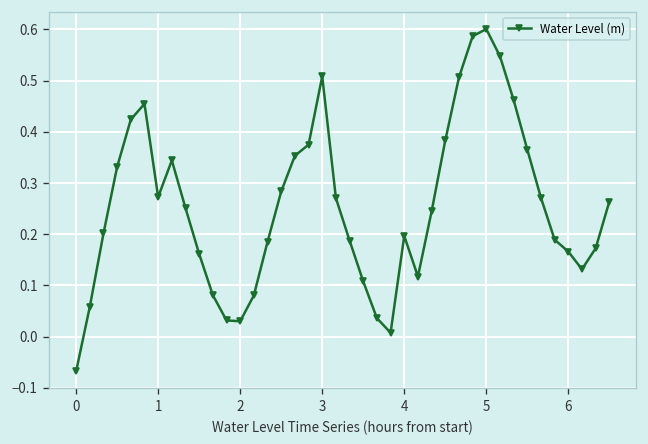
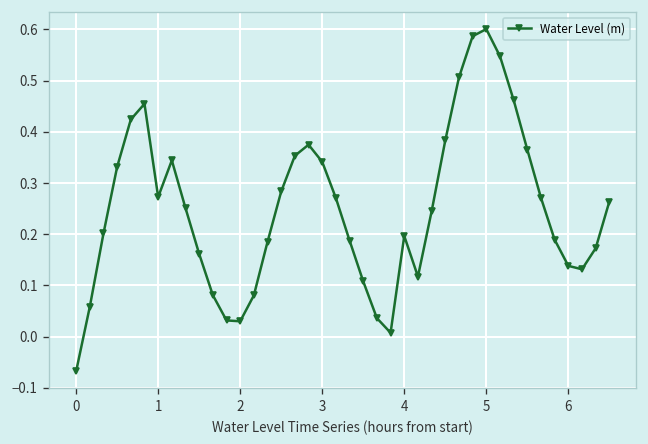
  {
    "0": -0.07,
    "1": 0.27,
    "2": 0.03,
-   "3": 0.51,
+   "3": 0.34,
    "4": 0.20,
    "5": 0.60,
-   "6": 0.17
+   "6": 0.14
  }
